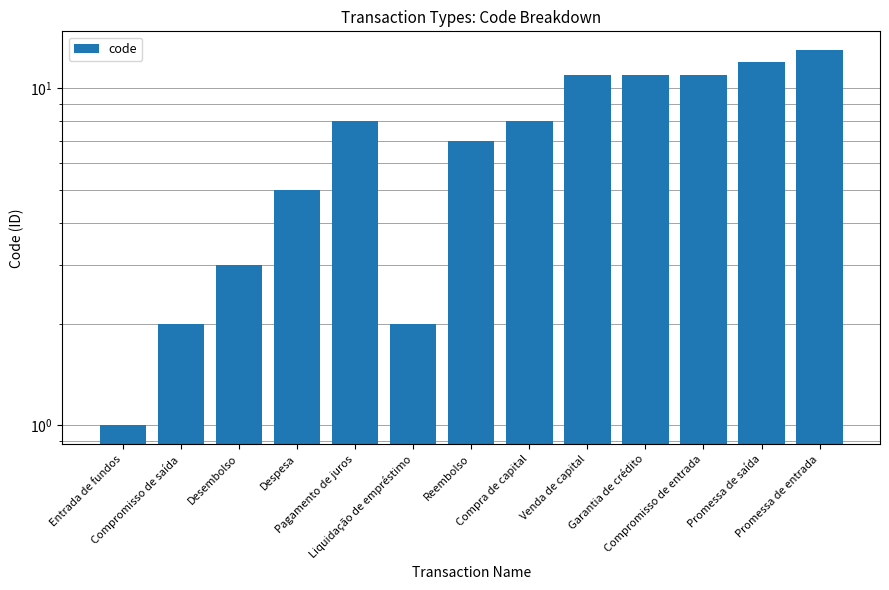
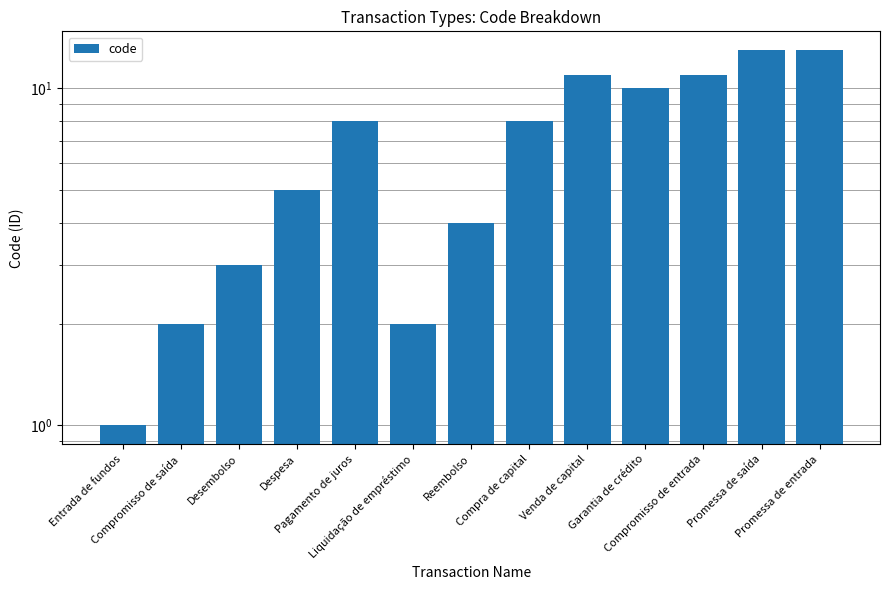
  {
    "Entrada de fundos": 1,
    "Compromisso de saída": 2,
    "Desembolso": 3,
    "Despesa": 5,
    "Pagamento de juros": 8,
    "Liquidação de empréstimo": 2,
-   "Reembolso": 7,
+   "Reembolso": 4,
    "Compra de capital": 8,
    "Venda de capital": 11,
-   "Garantia de crédito": 11,
+   "Garantia de crédito": 10,
    "Compromisso de entrada": 11,
-   "Promessa de saída": 12,
+   "Promessa de saída": 13,
    "Promessa de entrada": 13
  }
